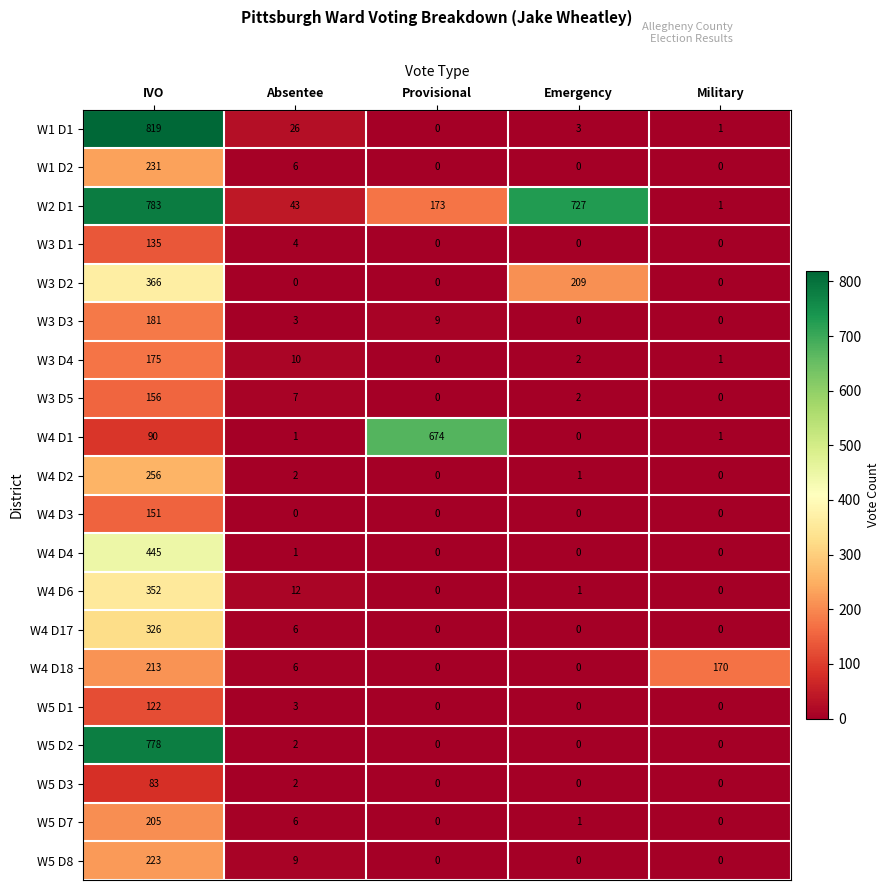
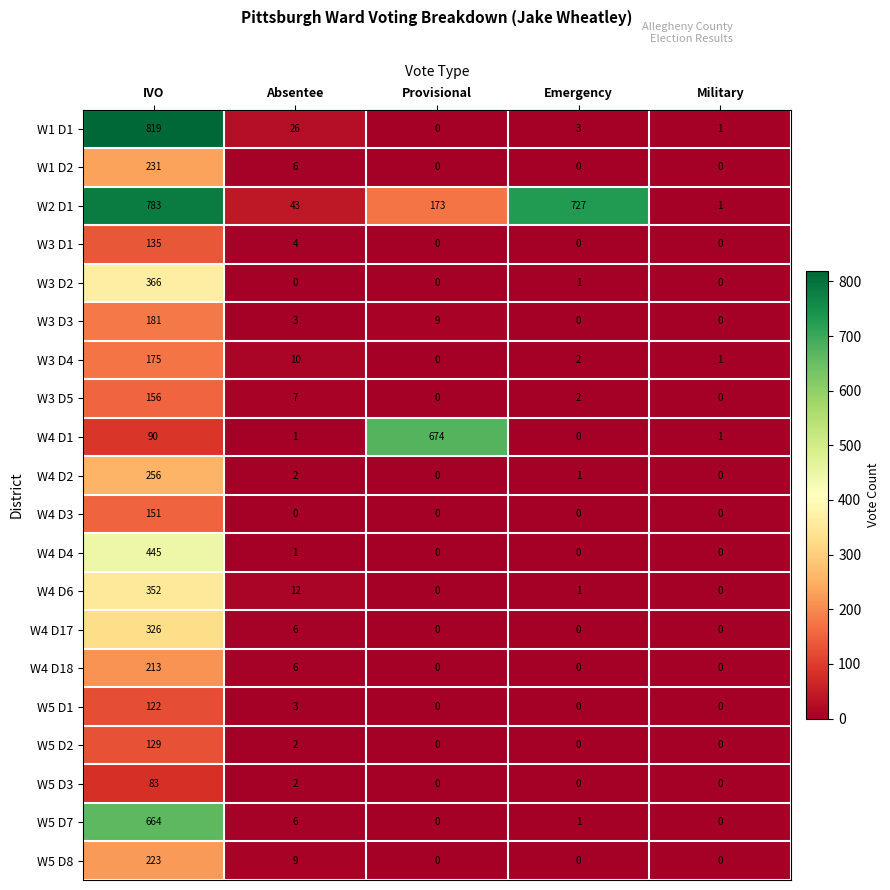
  {
    "W1 D1": {
      "IVO": 819,
      "Absentee": 26,
      "Provisional": 0,
      "Emergency": 3,
      "Military": 1
    },
    "W1 D2": {
      "IVO": 231,
      "Absentee": 6,
      "Provisional": 0,
      "Emergency": 0,
      "Military": 0
    },
    "W2 D1": {
      "IVO": 783,
      "Absentee": 43,
      "Provisional": 173,
      "Emergency": 727,
      "Military": 1
    },
    "W3 D1": {
      "IVO": 135,
      "Absentee": 4,
      "Provisional": 0,
      "Emergency": 0,
      "Military": 0
    },
    "W3 D2": {
      "IVO": 366,
      "Absentee": 0,
      "Provisional": 0,
-     "Emergency": 209,
+     "Emergency": 1,
      "Military": 0
    },
    "W3 D3": {
      "IVO": 181,
      "Absentee": 3,
      "Provisional": 9,
      "Emergency": 0,
      "Military": 0
    },
    "W3 D4": {
      "IVO": 175,
      "Absentee": 10,
      "Provisional": 0,
      "Emergency": 2,
      "Military": 1
    },
    "W3 D5": {
      "IVO": 156,
      "Absentee": 7,
      "Provisional": 0,
      "Emergency": 2,
      "Military": 0
    },
    "W4 D1": {
      "IVO": 90,
      "Absentee": 1,
      "Provisional": 674,
      "Emergency": 0,
      "Military": 1
    },
    "W4 D2": {
      "IVO": 256,
      "Absentee": 2,
      "Provisional": 0,
      "Emergency": 1,
      "Military": 0
    },
    "W4 D3": {
      "IVO": 151,
      "Absentee": 0,
      "Provisional": 0,
      "Emergency": 0,
      "Military": 0
    },
    "W4 D4": {
      "IVO": 445,
      "Absentee": 1,
      "Provisional": 0,
      "Emergency": 0,
      "Military": 0
    },
    "W4 D6": {
      "IVO": 352,
      "Absentee": 12,
      "Provisional": 0,
      "Emergency": 1,
      "Military": 0
    },
    "W4 D17": {
      "IVO": 326,
      "Absentee": 6,
      "Provisional": 0,
      "Emergency": 0,
      "Military": 0
    },
    "W4 D18": {
      "IVO": 213,
      "Absentee": 6,
      "Provisional": 0,
      "Emergency": 0,
-     "Military": 170
+     "Military": 0
    },
    "W5 D1": {
      "IVO": 122,
      "Absentee": 3,
      "Provisional": 0,
      "Emergency": 0,
      "Military": 0
    },
    "W5 D2": {
-     "IVO": 778,
+     "IVO": 129,
      "Absentee": 2,
      "Provisional": 0,
      "Emergency": 0,
      "Military": 0
    },
    "W5 D3": {
      "IVO": 83,
      "Absentee": 2,
      "Provisional": 0,
      "Emergency": 0,
      "Military": 0
    },
    "W5 D7": {
-     "IVO": 205,
+     "IVO": 664,
      "Absentee": 6,
      "Provisional": 0,
      "Emergency": 1,
      "Military": 0
    },
    "W5 D8": {
      "IVO": 223,
      "Absentee": 9,
      "Provisional": 0,
      "Emergency": 0,
      "Military": 0
    }
  }
